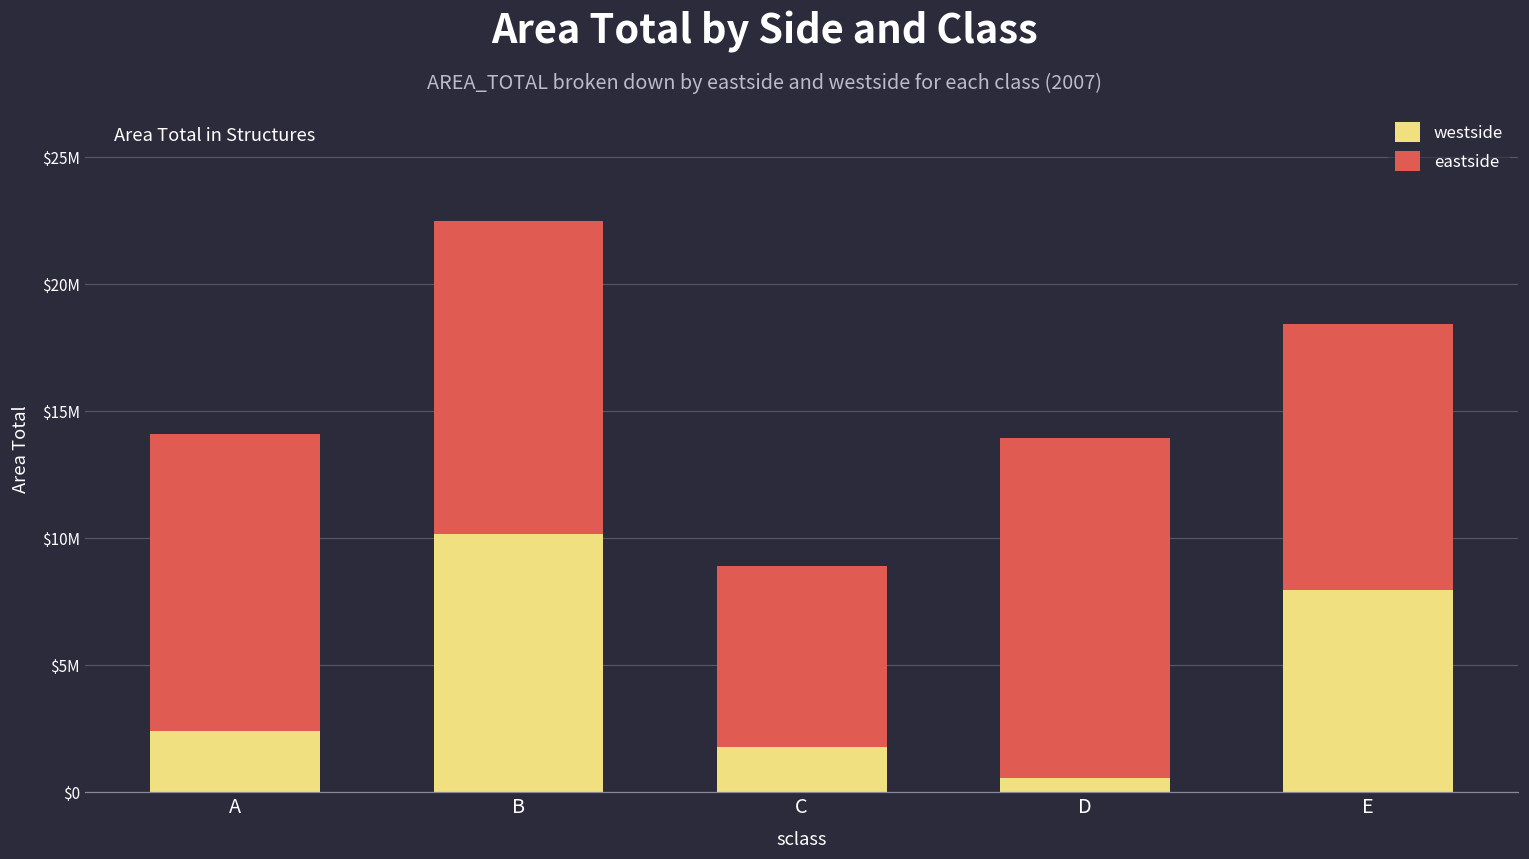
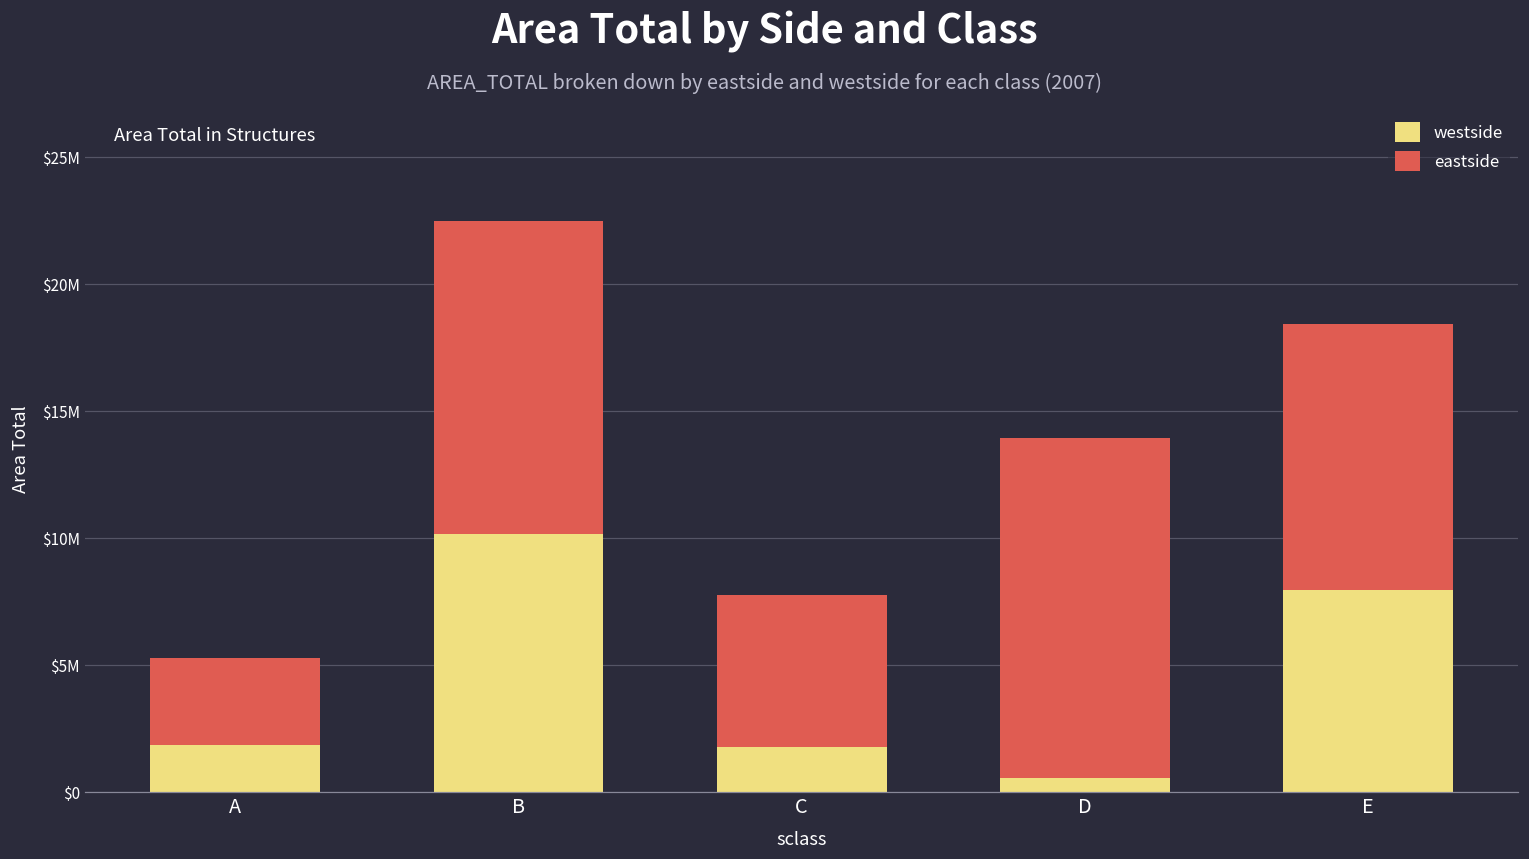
  {
    "westside": {
-     "A": "$2400000",
+     "A": "$1800000",
      "B": "$10200000",
      "C": "$1800000",
      "D": "$500000",
      "E": "$8000000"
    },
    "eastside": {
-     "A": "$11700000",
+     "A": "$3400000",
      "B": "$12300000",
-     "C": "$7100000",
+     "C": "$6000000",
      "D": "$13400000",
      "E": "$10500000"
    }
  }
